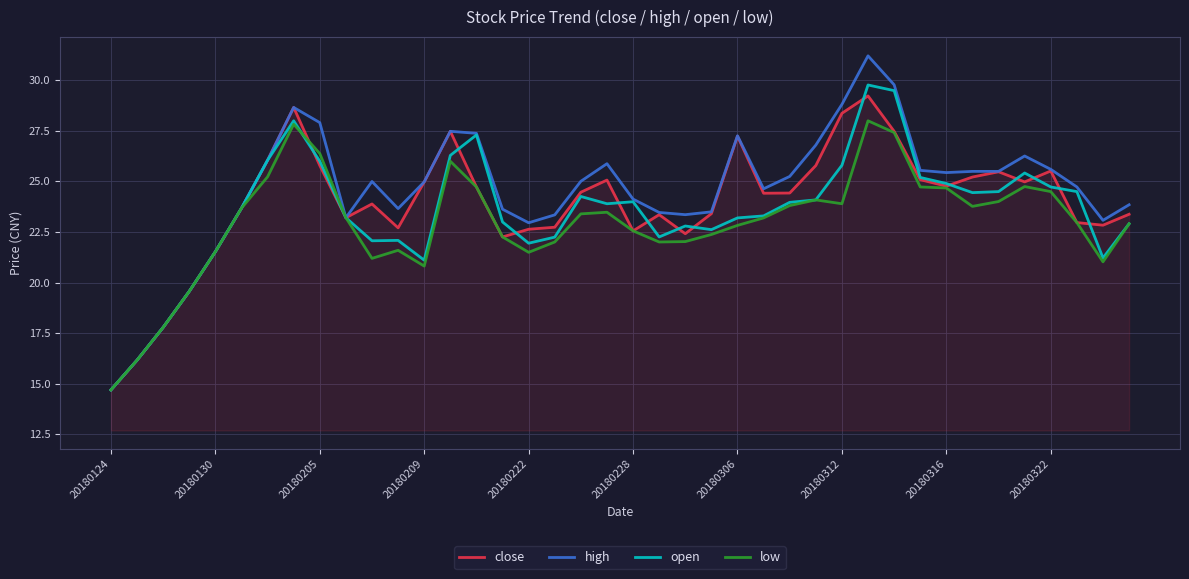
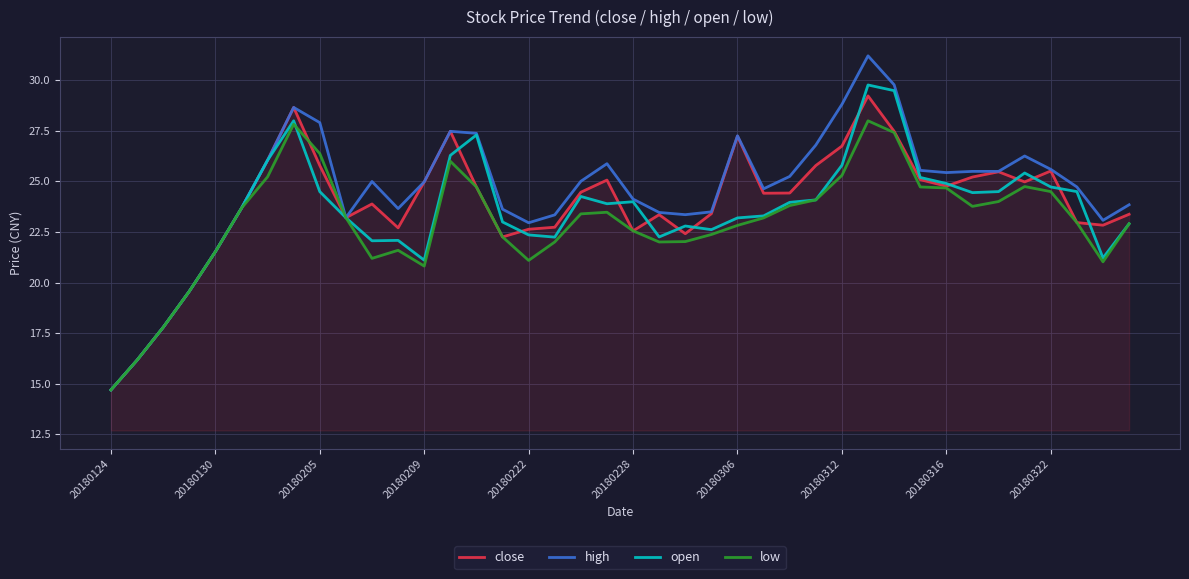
  {
    "close": {
      "20180205": 25.8,
      "20180222": 22.6,
-     "20180312": 28.4
+     "20180312": 26.8
    },
    "high": {
      "20180205": 27.9,
      "20180222": 23.0,
      "20180228": 24.1,
      "20180312": 28.8,
      "20180316": 25.4
    },
    "open": {
-     "20180205": 26.0,
+     "20180205": 24.5,
      "20180209": 21.1,
-     "20180222": 22.0,
+     "20180222": 22.4,
      "20180228": 24.0,
      "20180306": 23.2,
      "20180312": 25.8,
      "20180316": 24.9,
      "20180322": 24.7
    },
    "low": {
      "20180205": 26.4,
      "20180209": 20.8,
-     "20180222": 21.5,
+     "20180222": 21.1,
      "20180306": 22.8,
-     "20180312": 23.9,
+     "20180312": 25.3,
      "20180322": 24.5
    }
  }
